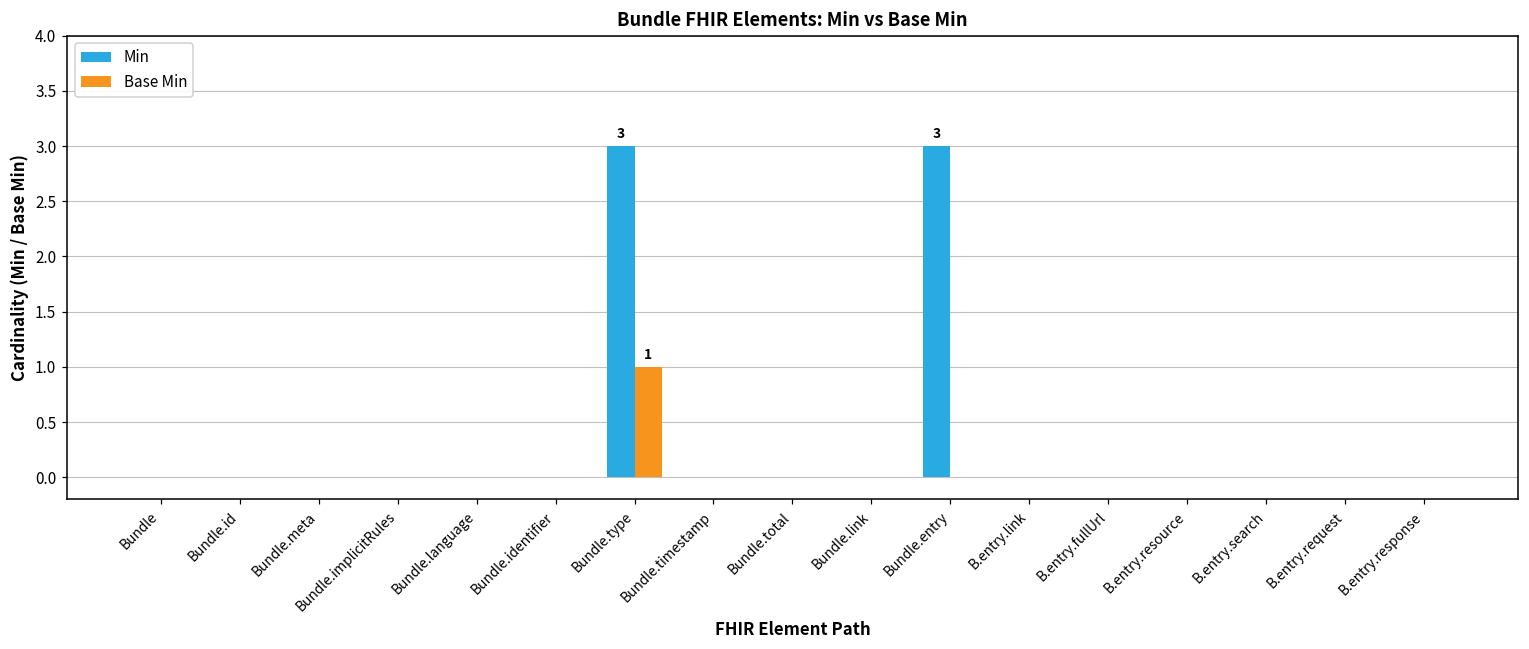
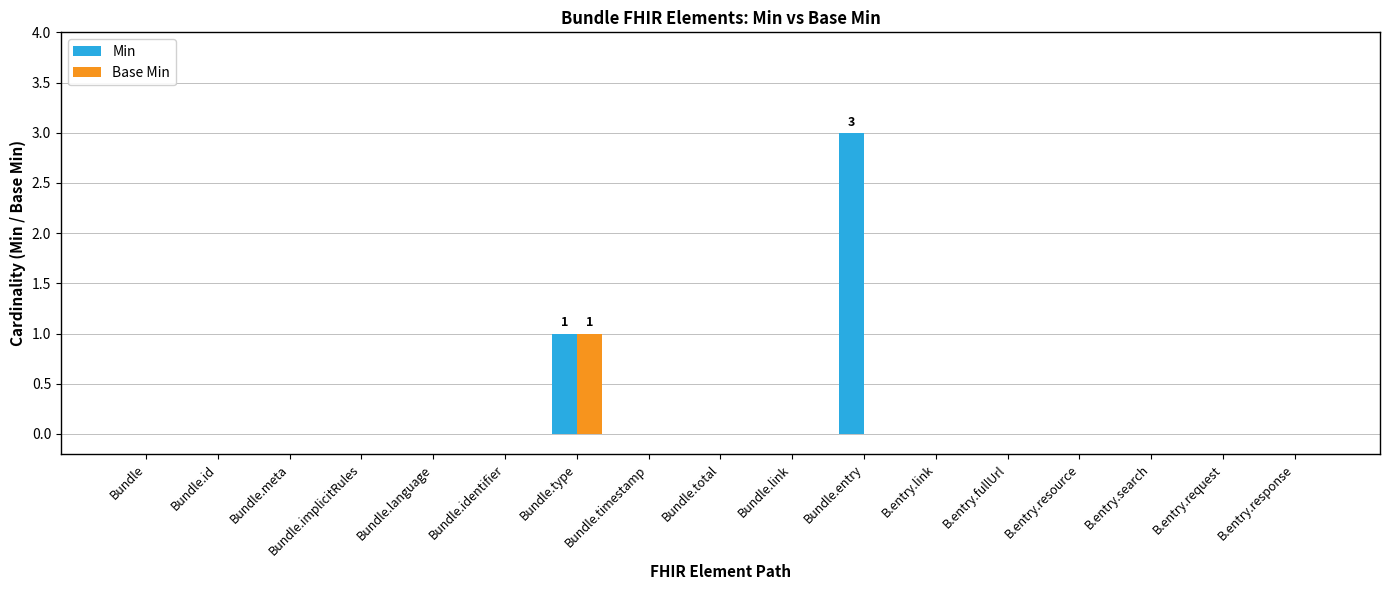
  {
    "Min": {
-     "Bundle.type": 3,
+     "Bundle.type": 1,
      "Bundle.entry": 3
    },
    "Base Min": {
      "Bundle.type": 1
    }
  }
